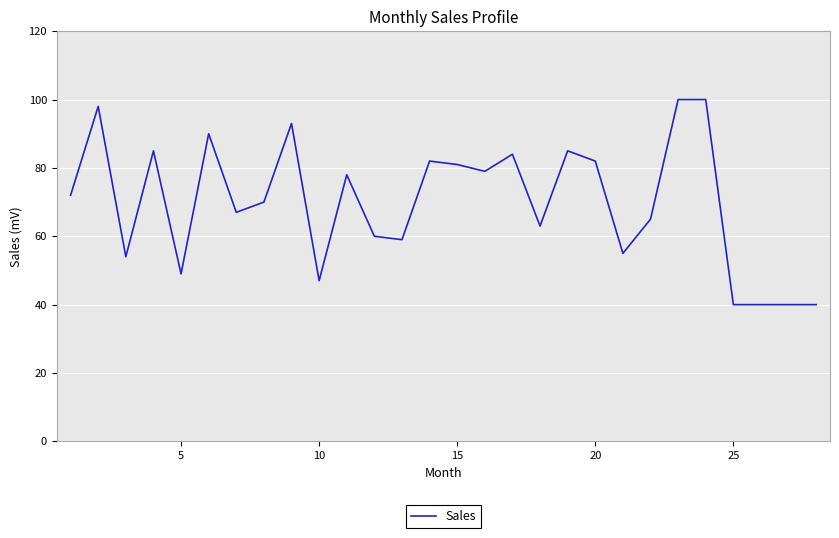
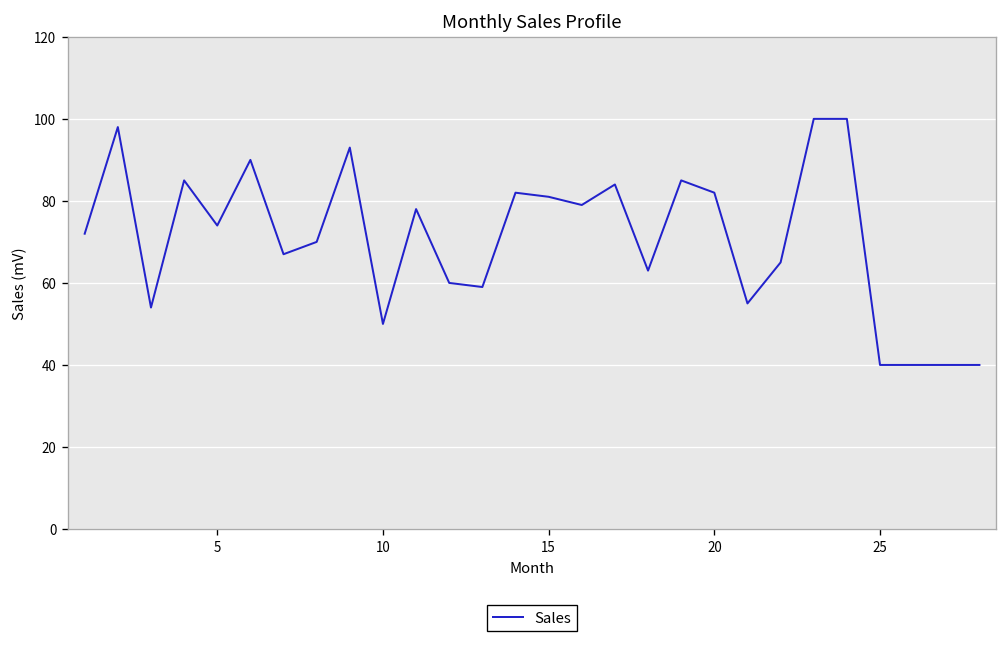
  {
-   "5": 49,
-   "10": 47,
+   "5": 74,
+   "10": 50,
    "15": 81,
    "20": 82,
    "25": 40
  }
